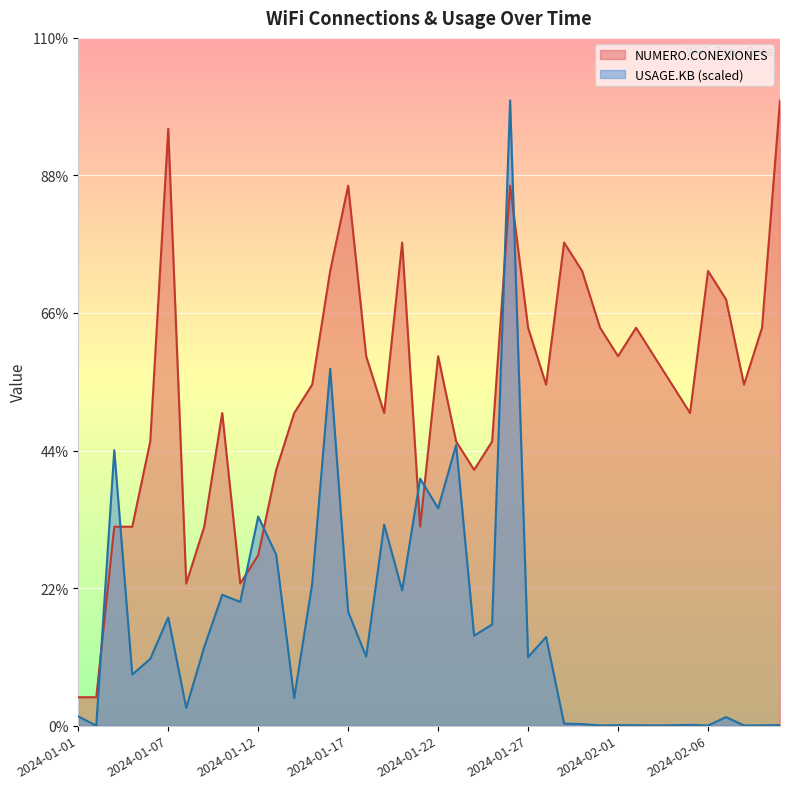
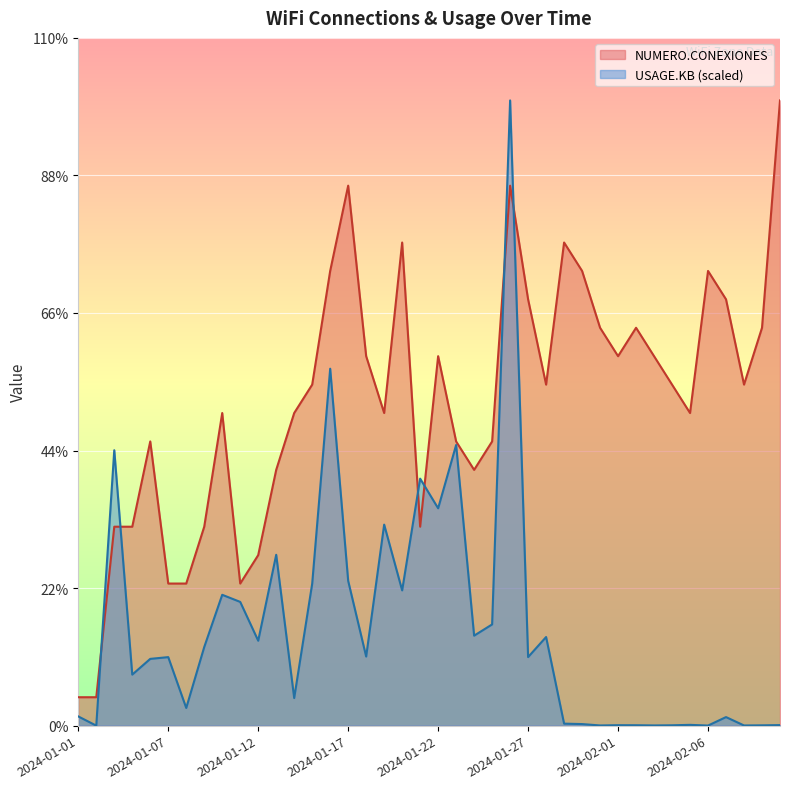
  {
    "NUMERO.CONEXIONES": {
      "2024-01-01": "5%",
-     "2024-01-07": "95%",
+     "2024-01-07": "23%",
      "2024-01-12": "27%",
      "2024-01-17": "86%",
      "2024-01-22": "59%",
-     "2024-01-27": "64%",
+     "2024-01-27": "68%",
      "2024-02-01": "59%",
      "2024-02-06": "73%"
    },
    "USAGE.KB (scaled)": {
      "2024-01-01": "1%",
-     "2024-01-07": "17%",
-     "2024-01-12": "33%",
-     "2024-01-17": "18%",
+     "2024-01-07": "11%",
+     "2024-01-12": "14%",
+     "2024-01-17": "23%",
      "2024-01-22": "35%",
      "2024-01-27": "11%",
      "2024-02-01": "0%",
      "2024-02-06": "0%"
    }
  }
